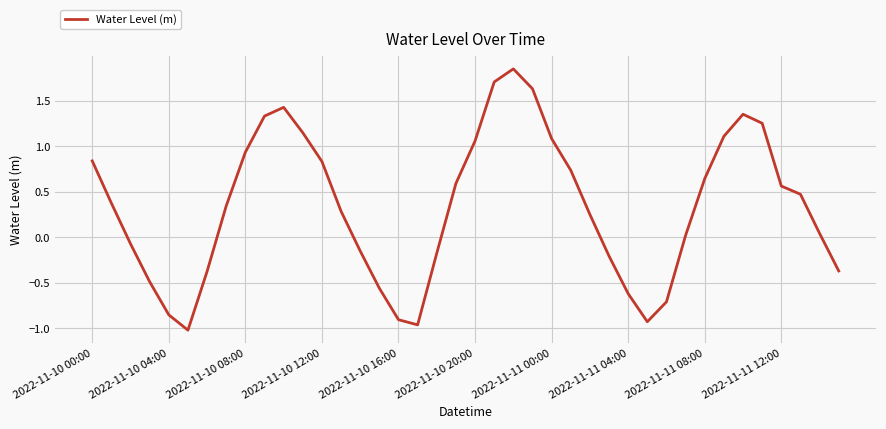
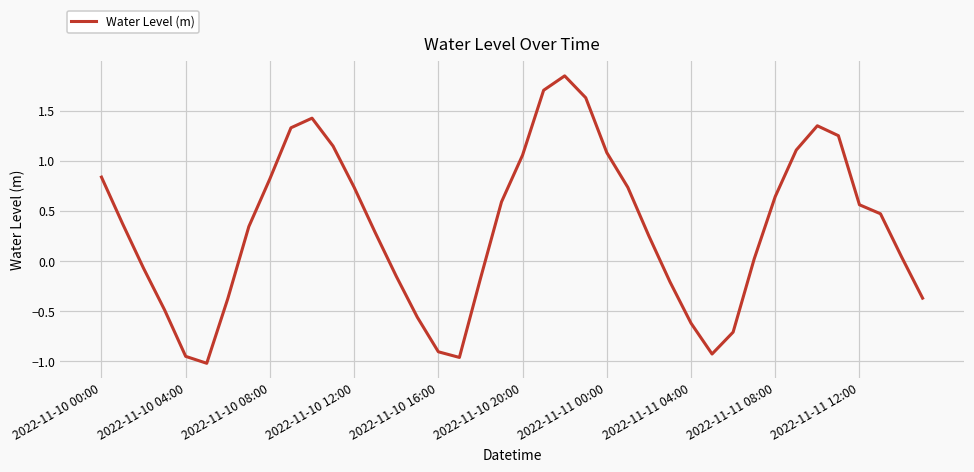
  {
    "2022-11-10 00:00": 0.8,
-   "2022-11-10 04:00": -0.85,
-   "2022-11-10 08:00": 0.9,
-   "2022-11-10 12:00": 0.8,
+   "2022-11-10 04:00": -0.95,
+   "2022-11-10 08:00": 0.8,
+   "2022-11-10 12:00": 0.7,
    "2022-11-10 16:00": -0.9,
    "2022-11-10 20:00": 1.1,
    "2022-11-11 00:00": 1.1,
    "2022-11-11 04:00": -0.6,
    "2022-11-11 08:00": 0.6,
    "2022-11-11 12:00": 0.6
  }
